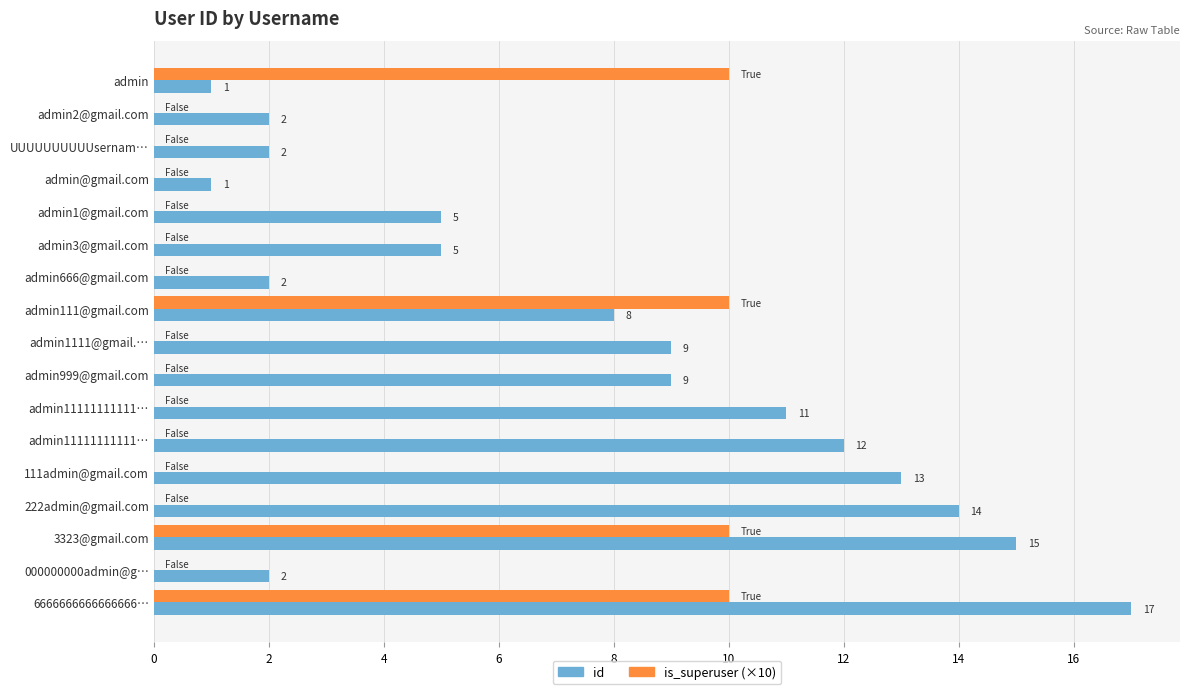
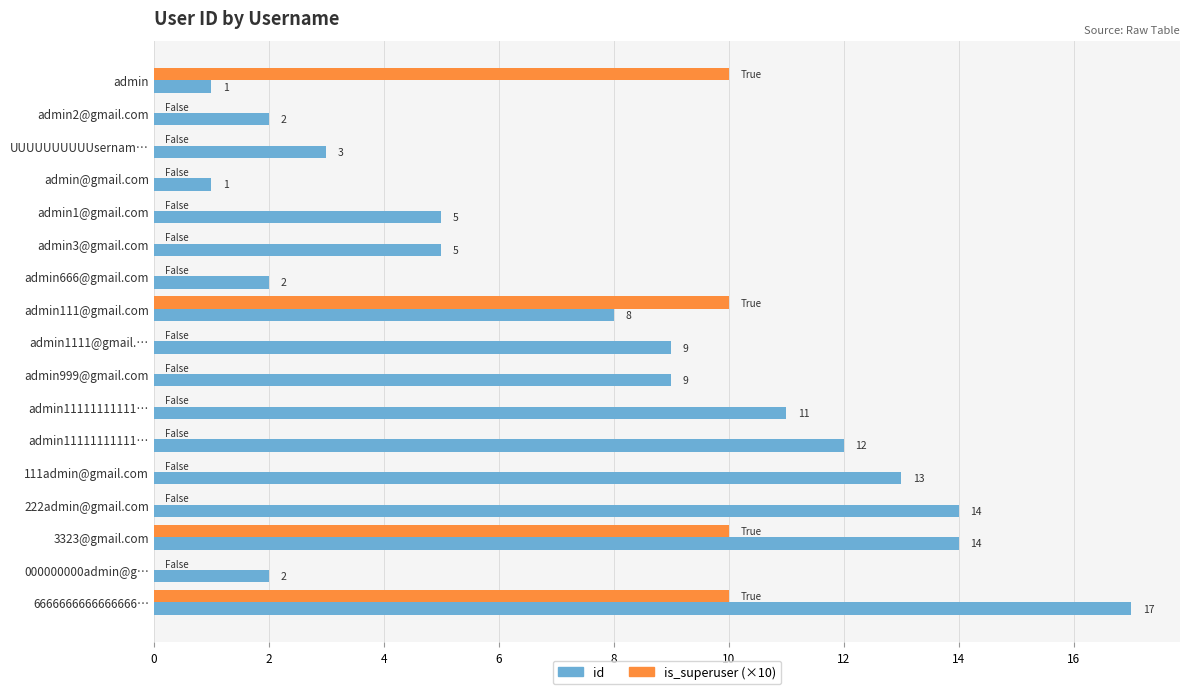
  {
    "id": {
      "admin": 1,
      "admin2@gmail.com": 2,
-     "UUUUUUUUUUsernam…": 2,
+     "UUUUUUUUUUsernam…": 3,
      "admin@gmail.com": 1,
      "admin1@gmail.com": 5,
      "admin3@gmail.com": 5,
      "admin666@gmail.com": 2,
      "admin111@gmail.com": 8,
      "admin1111@gmail.…": 9,
      "admin999@gmail.com": 9,
      "111admin@gmail.com": 13,
      "222admin@gmail.com": 14,
-     "3323@gmail.com": 15,
+     "3323@gmail.com": 14,
      "000000000admin@g…": 2,
      "6666666666666666…": 17
    },
    "is_superuser (×10)": {
      "admin": 10.0,
      "admin2@gmail.com": 0.0,
      "UUUUUUUUUUsernam…": 0.0,
      "admin@gmail.com": 0.0,
      "admin1@gmail.com": 0.0,
      "admin3@gmail.com": 0.0,
      "admin666@gmail.com": 0.0,
      "admin111@gmail.com": 10.0,
      "admin1111@gmail.…": 0.0,
      "admin999@gmail.com": 0.0,
      "111admin@gmail.com": 0.0,
      "222admin@gmail.com": 0.0,
      "3323@gmail.com": 10.0,
      "000000000admin@g…": 0.0,
      "6666666666666666…": 10.0
    }
  }
